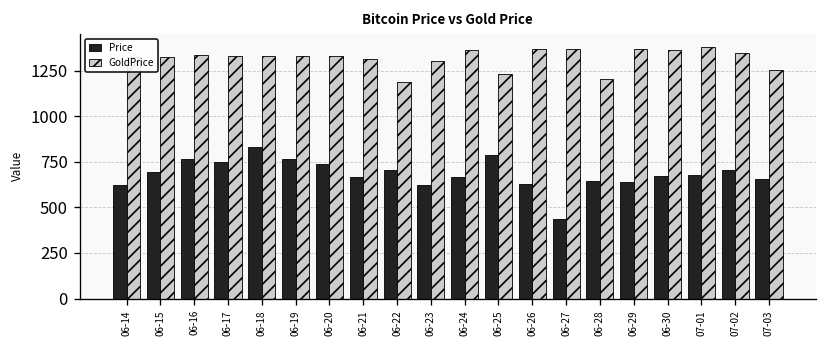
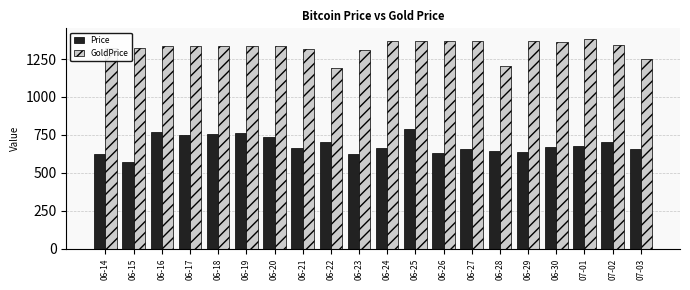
  {
    "Price": {
      "06-14": 630,
-     "06-15": 690,
+     "06-15": 570,
      "06-16": 770,
      "06-17": 750,
-     "06-18": 830,
+     "06-18": 760,
      "06-19": 760,
      "06-20": 740,
      "06-21": 670,
      "06-22": 700,
      "06-23": 620,
      "06-24": 670,
      "06-25": 790,
      "06-26": 630,
-     "06-27": 440,
+     "06-27": 660,
      "06-28": 650,
      "06-29": 640,
      "06-30": 670,
      "07-01": 680,
      "07-02": 700,
      "07-03": 660
    },
    "GoldPrice": {
      "06-15": 1330,
      "06-16": 1340,
      "06-17": 1330,
      "06-18": 1330,
      "06-19": 1330,
      "06-20": 1330,
      "06-21": 1310,
      "06-22": 1190,
      "06-23": 1310,
      "06-24": 1370,
-     "06-25": 1240,
+     "06-25": 1370,
      "06-26": 1370,
      "06-27": 1370,
      "06-28": 1210,
      "06-29": 1370,
      "06-30": 1360,
      "07-01": 1380,
      "07-02": 1350,
      "07-03": 1250
    }
  }
